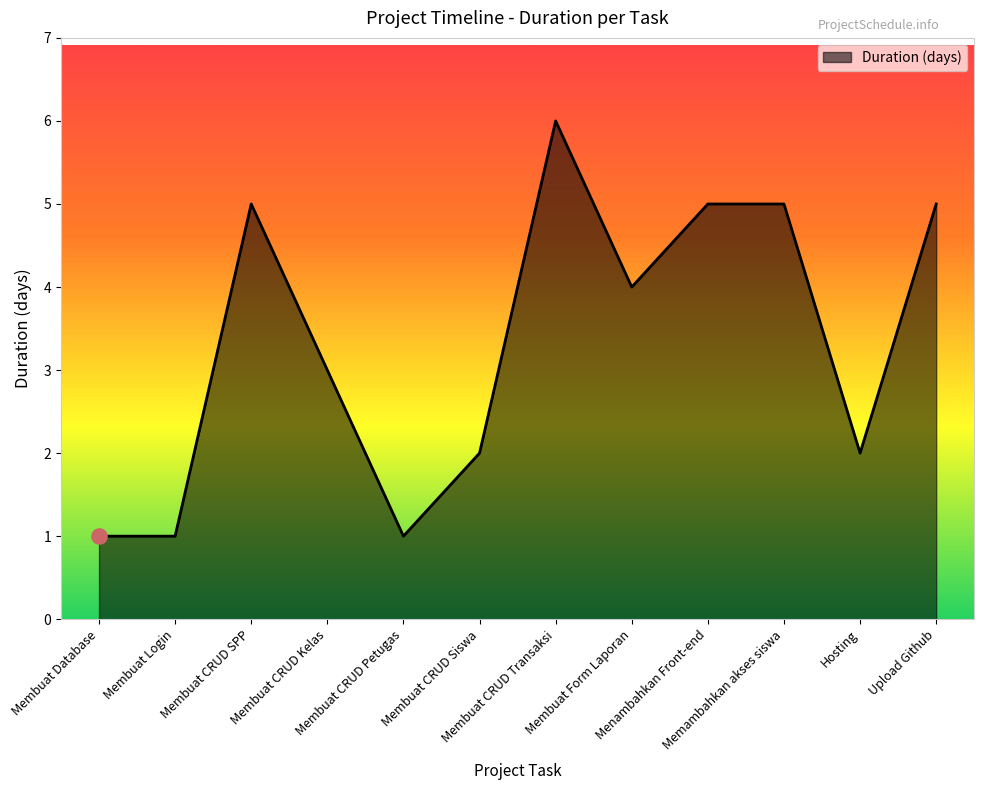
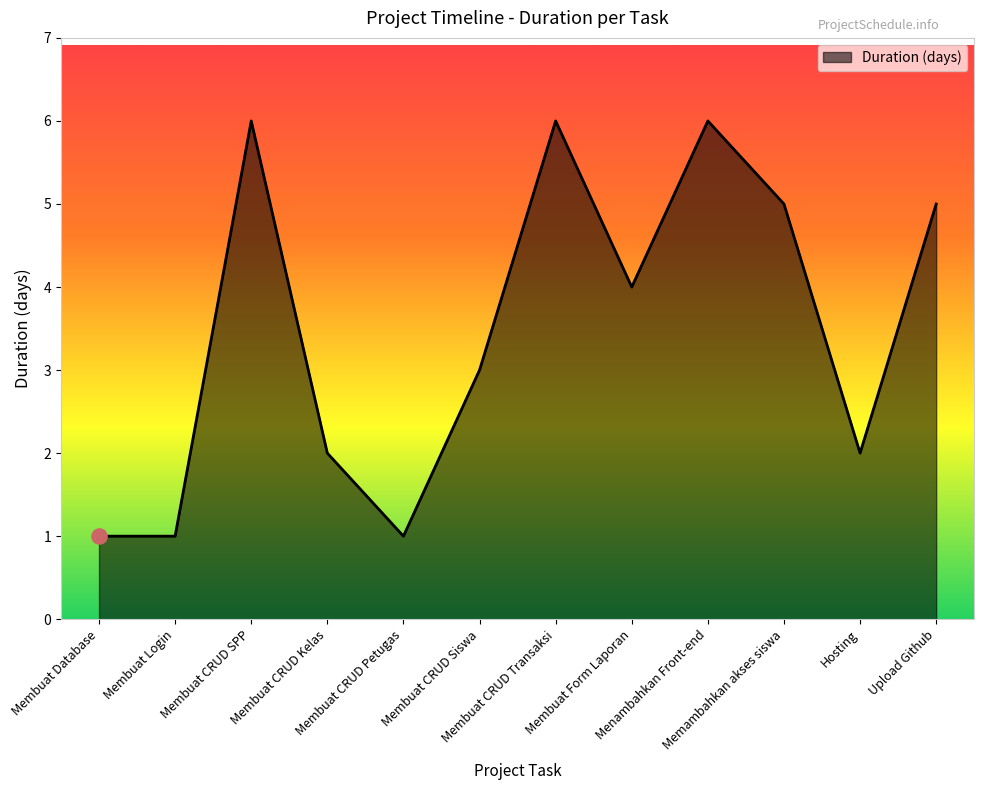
  {
    "Duration (days)": {
      "Membuat Login": 1,
-     "Membuat CRUD SPP": 5,
-     "Membuat CRUD Kelas": 3,
+     "Membuat CRUD SPP": 6,
+     "Membuat CRUD Kelas": 2,
      "Membuat CRUD Petugas": 1,
-     "Membuat CRUD Siswa": 2,
+     "Membuat CRUD Siswa": 3,
      "Membuat CRUD Transaksi": 6,
      "Membuat Form Laporan": 4,
-     "Menambahkan Front-end": 5,
+     "Menambahkan Front-end": 6,
      "Memambahkan akses siswa": 5,
      "Hosting": 2,
      "Upload Github": 5
    }
  }
